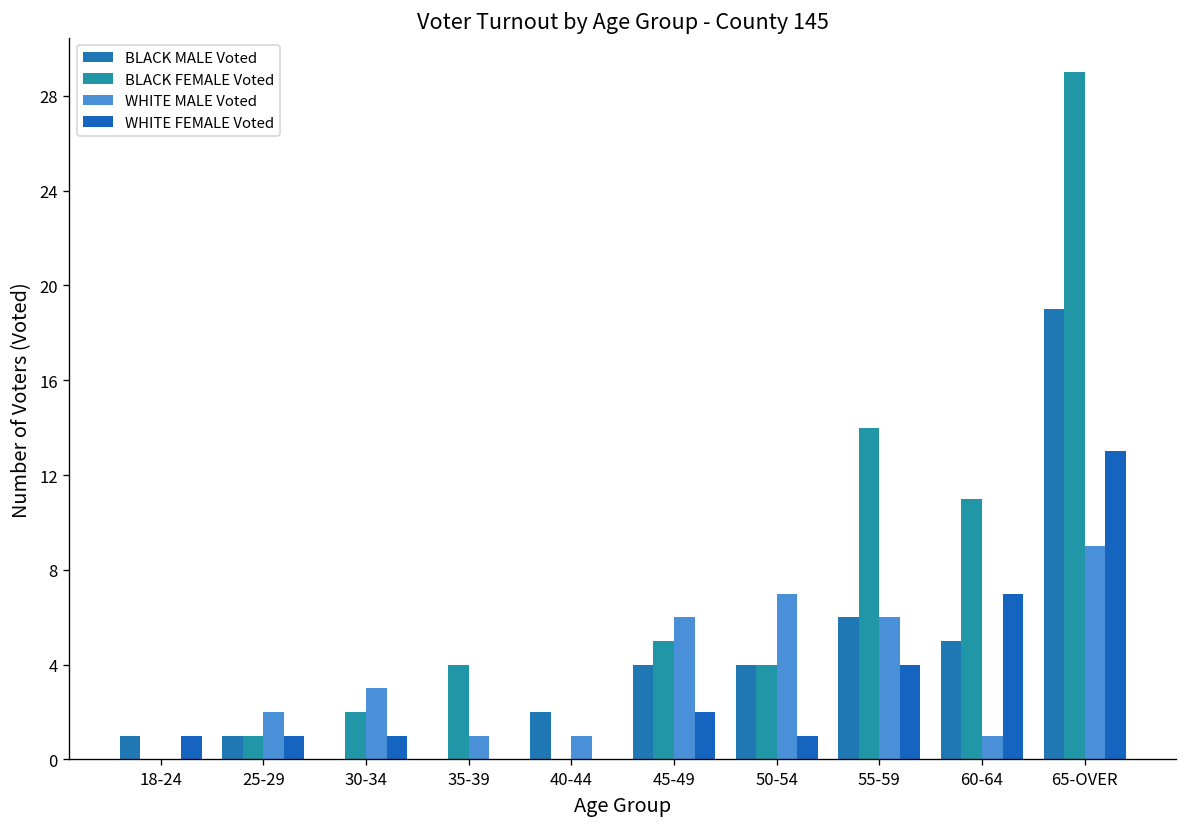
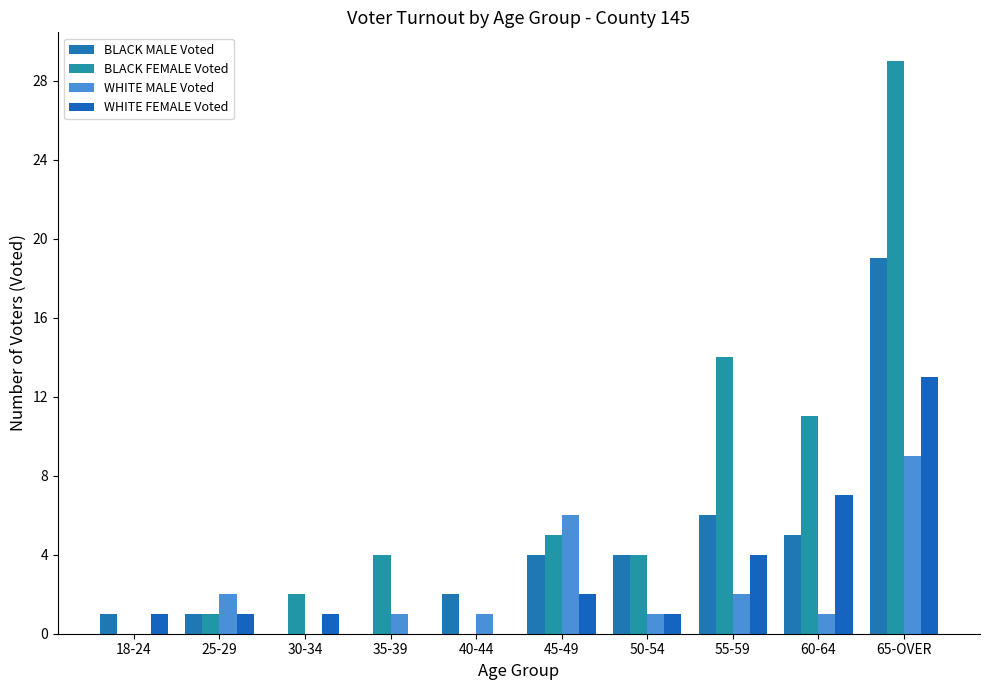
  {
    "WHITE MALE Voted": {
      "18-24": 0,
      "25-29": 2,
-     "30-34": 3,
+     "30-34": 0,
      "35-39": 1,
      "40-44": 1,
      "45-49": 6,
-     "50-54": 7,
-     "55-59": 6,
+     "50-54": 1,
+     "55-59": 2,
      "60-64": 1,
      "65-OVER": 9
    }
  }
